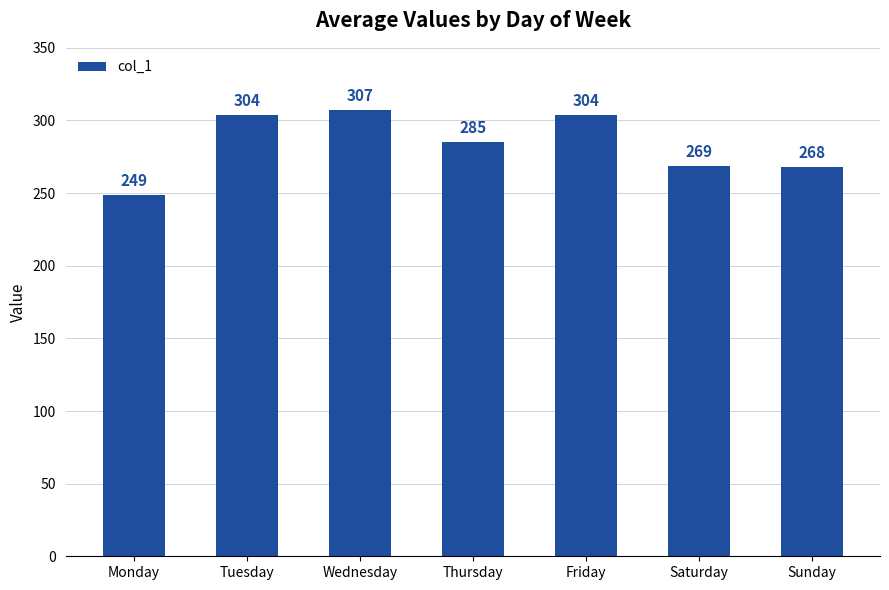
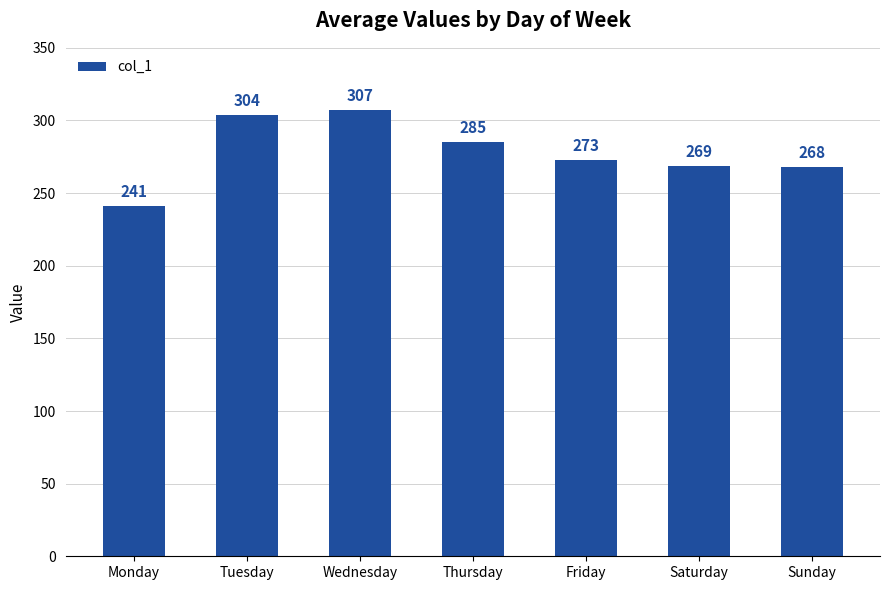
  {
-   "Monday": 249,
+   "Monday": 241,
    "Tuesday": 304,
    "Wednesday": 307,
    "Thursday": 285,
-   "Friday": 304,
+   "Friday": 273,
    "Saturday": 269,
    "Sunday": 268
  }
